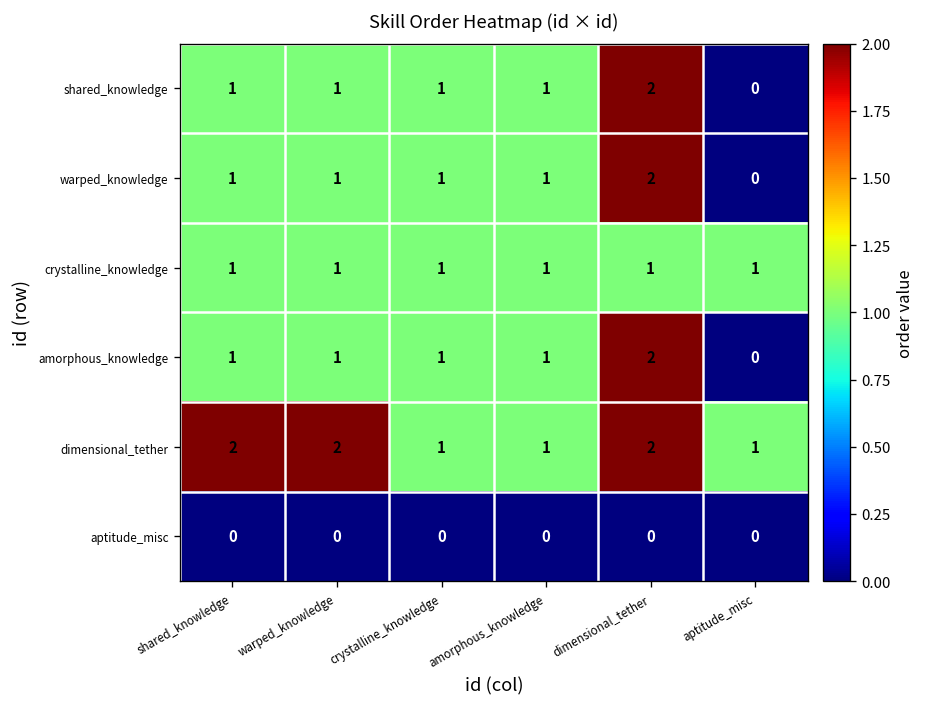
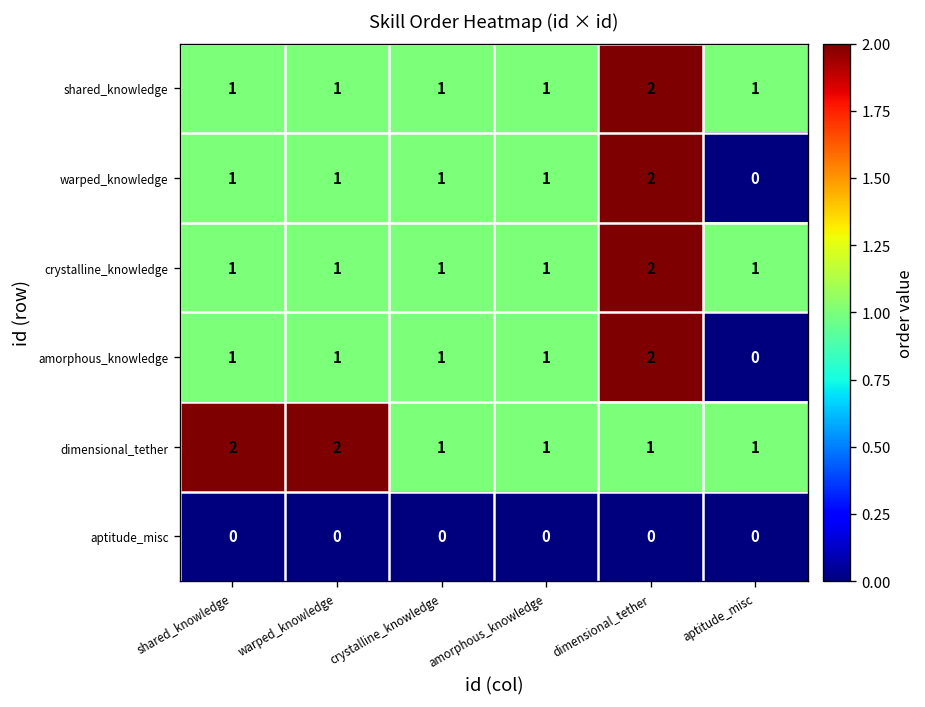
  {
    "shared_knowledge": {
      "shared_knowledge": 1,
      "warped_knowledge": 1,
      "crystalline_knowledge": 1,
      "amorphous_knowledge": 1,
      "dimensional_tether": 2,
-     "aptitude_misc": 0
+     "aptitude_misc": 1
    },
    "warped_knowledge": {
      "shared_knowledge": 1,
      "warped_knowledge": 1,
      "crystalline_knowledge": 1,
      "amorphous_knowledge": 1,
      "dimensional_tether": 2,
      "aptitude_misc": 0
    },
    "crystalline_knowledge": {
      "shared_knowledge": 1,
      "warped_knowledge": 1,
      "crystalline_knowledge": 1,
      "amorphous_knowledge": 1,
-     "dimensional_tether": 1,
+     "dimensional_tether": 2,
      "aptitude_misc": 1
    },
    "amorphous_knowledge": {
      "shared_knowledge": 1,
      "warped_knowledge": 1,
      "crystalline_knowledge": 1,
      "amorphous_knowledge": 1,
      "dimensional_tether": 2,
      "aptitude_misc": 0
    },
    "dimensional_tether": {
      "shared_knowledge": 2,
      "warped_knowledge": 2,
      "crystalline_knowledge": 1,
      "amorphous_knowledge": 1,
-     "dimensional_tether": 2,
+     "dimensional_tether": 1,
      "aptitude_misc": 1
    },
    "aptitude_misc": {
      "shared_knowledge": 0,
      "warped_knowledge": 0,
      "crystalline_knowledge": 0,
      "amorphous_knowledge": 0,
      "dimensional_tether": 0,
      "aptitude_misc": 0
    }
  }
